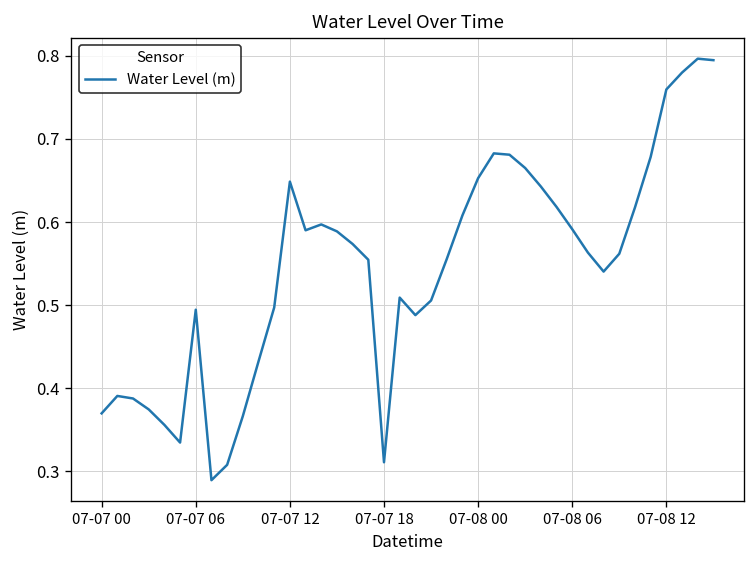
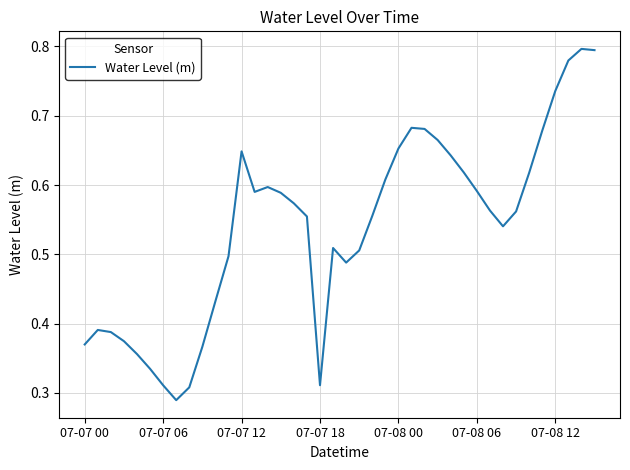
  {
    "07-07 00": 0.37,
-   "07-07 06": 0.49,
+   "07-07 06": 0.31,
    "07-07 12": 0.65,
    "07-07 18": 0.31,
    "07-08 00": 0.65,
    "07-08 06": 0.59,
-   "07-08 12": 0.76
+   "07-08 12": 0.74
  }
